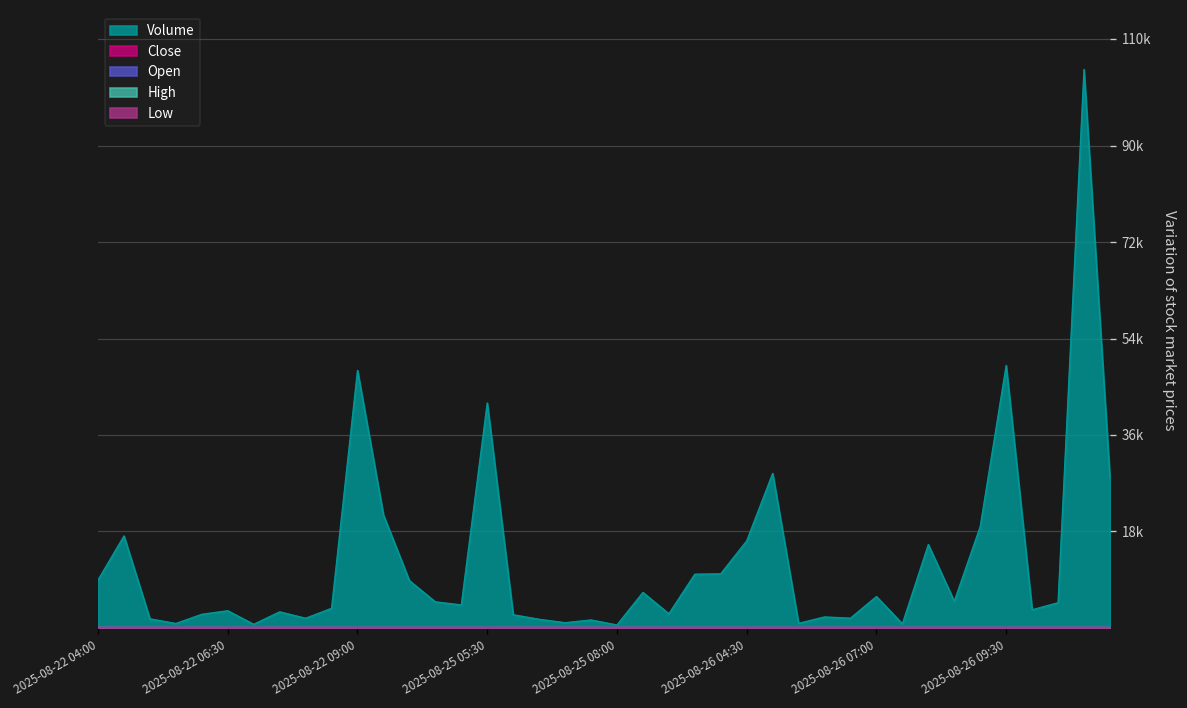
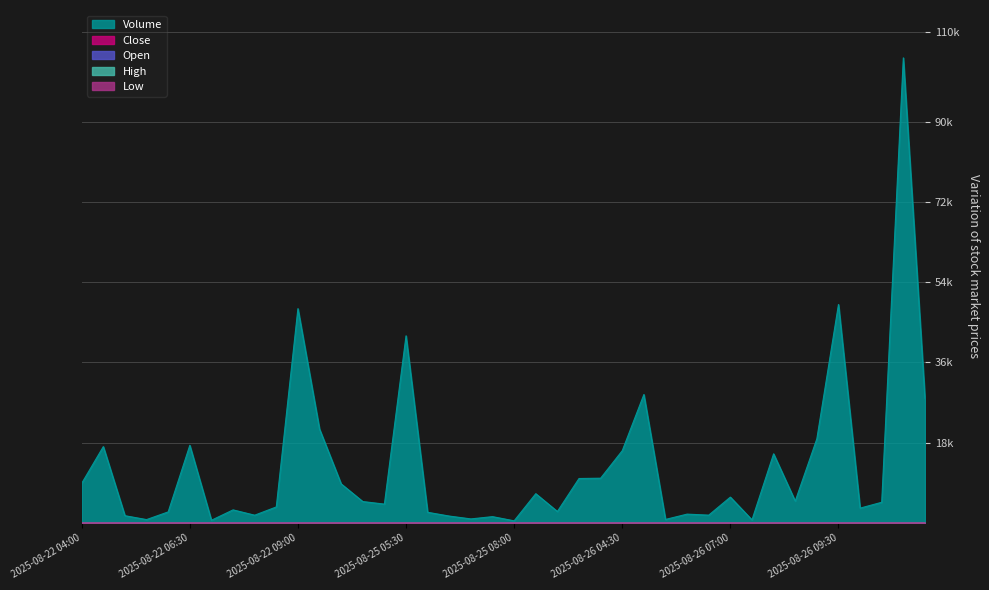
  {
    "Volume": {
      "2025-08-22 04:00": 9000,
-     "2025-08-22 06:30": 3000,
+     "2025-08-22 06:30": 17000,
      "2025-08-22 09:00": 48000,
      "2025-08-25 05:30": 42000,
      "2025-08-26 04:30": 16000,
      "2025-08-26 07:00": 6000,
      "2025-08-26 09:30": 49000
    },
    "Low": {
      "2025-08-22 04:00": 0,
      "2025-08-22 06:30": 0,
      "2025-08-22 09:00": 0,
      "2025-08-25 05:30": 0,
      "2025-08-26 04:30": 0,
      "2025-08-26 07:00": 0,
      "2025-08-26 09:30": 0
    }
  }
